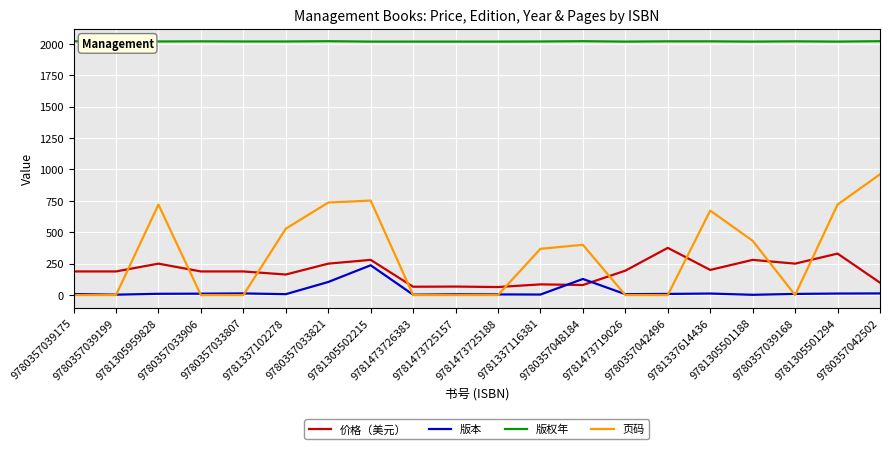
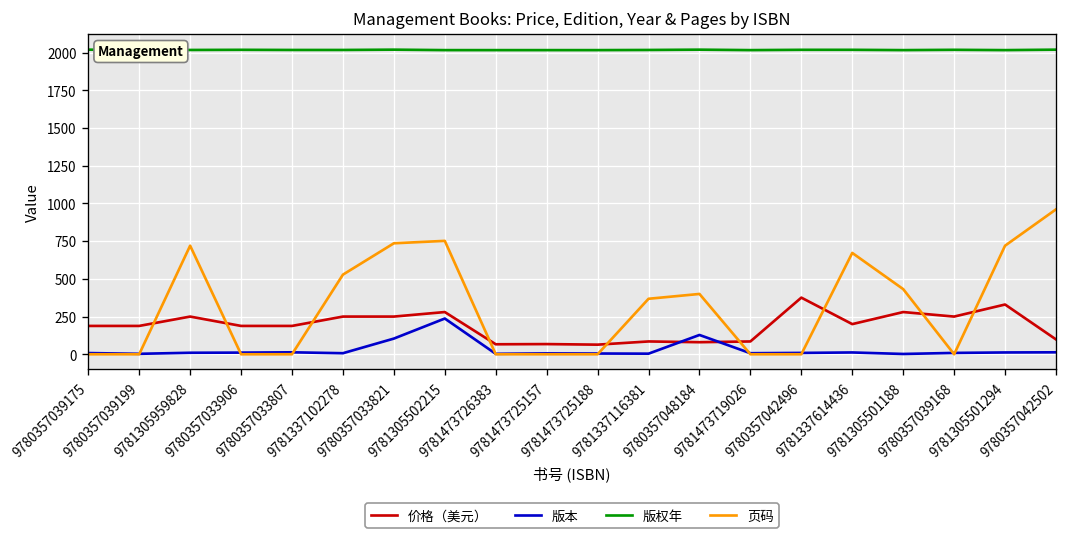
  {
    "价格（美元）": {
      "9780357039175": 190,
      "9780357039199": 190,
      "9781305959828": 250,
      "9780357033906": 190,
      "9780357033807": 190,
-     "9781337102278": 160,
+     "9781337102278": 250,
      "9780357033821": 250,
      "9781305502215": 280,
      "9781473726383": 70,
      "9781473725157": 70,
      "9781473725188": 60,
      "9781337116381": 90,
      "9780357048184": 80,
-     "9781473719026": 190,
+     "9781473719026": 90,
      "9780357042496": 380,
      "9781337614436": 200,
      "9781305501188": 280,
      "9780357039168": 250,
      "9781305501294": 330,
      "9780357042502": 100
    },
    "版本": {
      "9781305959828": 10,
      "9781337102278": 10,
      "9780357033821": 100,
      "9781305502215": 240,
      "9781337116381": 0,
      "9780357048184": 130,
      "9781337614436": 10,
      "9781305501188": 0,
      "9781305501294": 10,
      "9780357042502": 10
    },
    "版权年": {
      "9780357039175": 2020,
      "9781305959828": 2020,
      "9780357033906": 2020,
      "9780357033807": 2020,
      "9781337102278": 2020,
      "9780357033821": 2020,
      "9781305502215": 2020,
      "9781473726383": 2020,
      "9781473725157": 2020,
      "9781473725188": 2020,
      "9781337116381": 2020,
      "9780357048184": 2020,
      "9781473719026": 2020,
      "9780357042496": 2020,
      "9781337614436": 2020,
      "9781305501188": 2020,
      "9780357039168": 2020,
      "9781305501294": 2020,
      "9780357042502": 2020
    },
    "页码": {
      "9781305959828": 720,
      "9781337102278": 530,
      "9780357033821": 740,
      "9781305502215": 750,
      "9781337116381": 370,
      "9780357048184": 400,
      "9781337614436": 670,
      "9781305501188": 430,
      "9781305501294": 720,
      "9780357042502": 960
    }
  }
